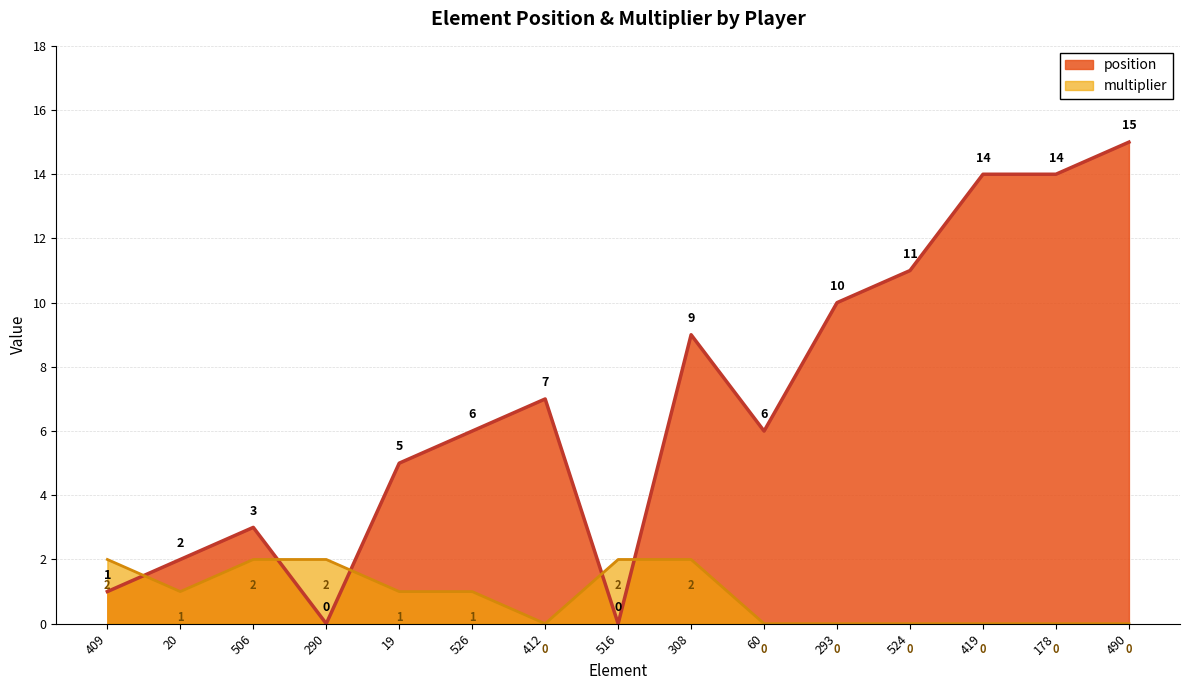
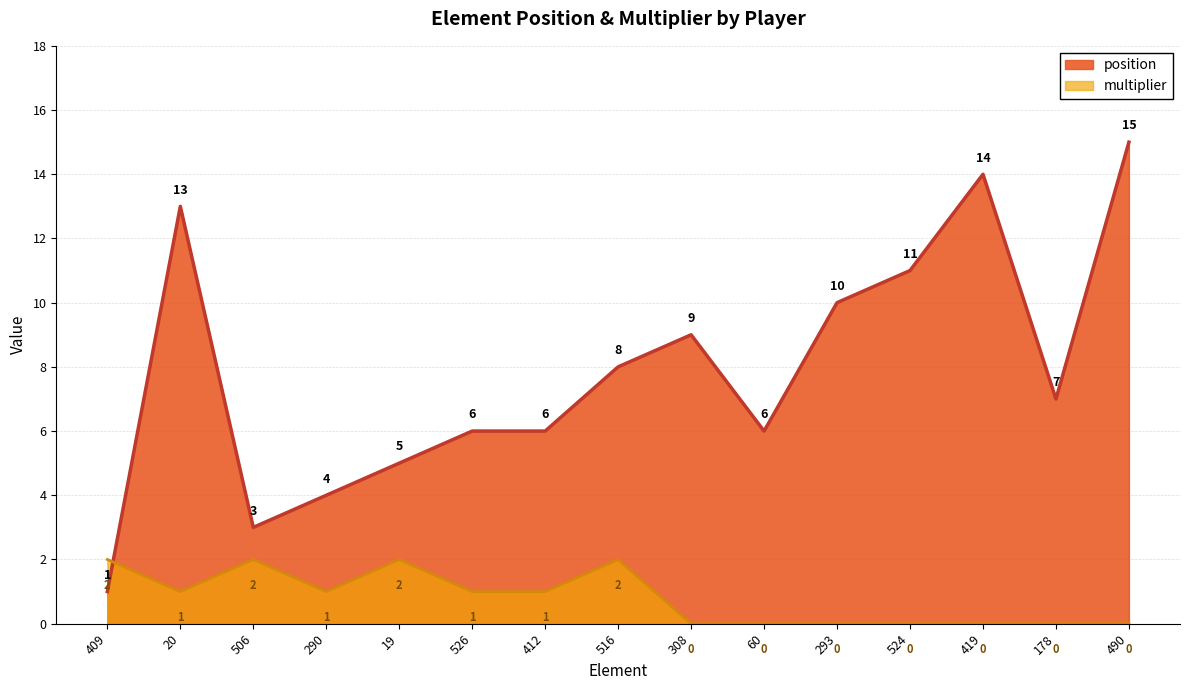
  {
    "position": {
-     "20": 2,
+     "20": 13,
      "506": 3,
-     "290": 0,
+     "290": 4,
      "19": 5,
      "526": 6,
-     "412": 7,
-     "516": 0,
+     "412": 6,
+     "516": 8,
      "308": 9,
      "60": 6,
      "293": 10,
      "524": 11,
      "419": 14,
-     "178": 14,
+     "178": 7,
      "490": 15
    },
    "multiplier": {
      "20": 1,
      "506": 2,
-     "290": 2,
-     "19": 1,
+     "290": 1,
+     "19": 2,
      "526": 1,
-     "412": 0,
+     "412": 1,
      "516": 2,
-     "308": 2,
+     "308": 0,
      "60": 0,
      "293": 0,
      "524": 0,
      "419": 0,
      "178": 0,
      "490": 0
    }
  }
